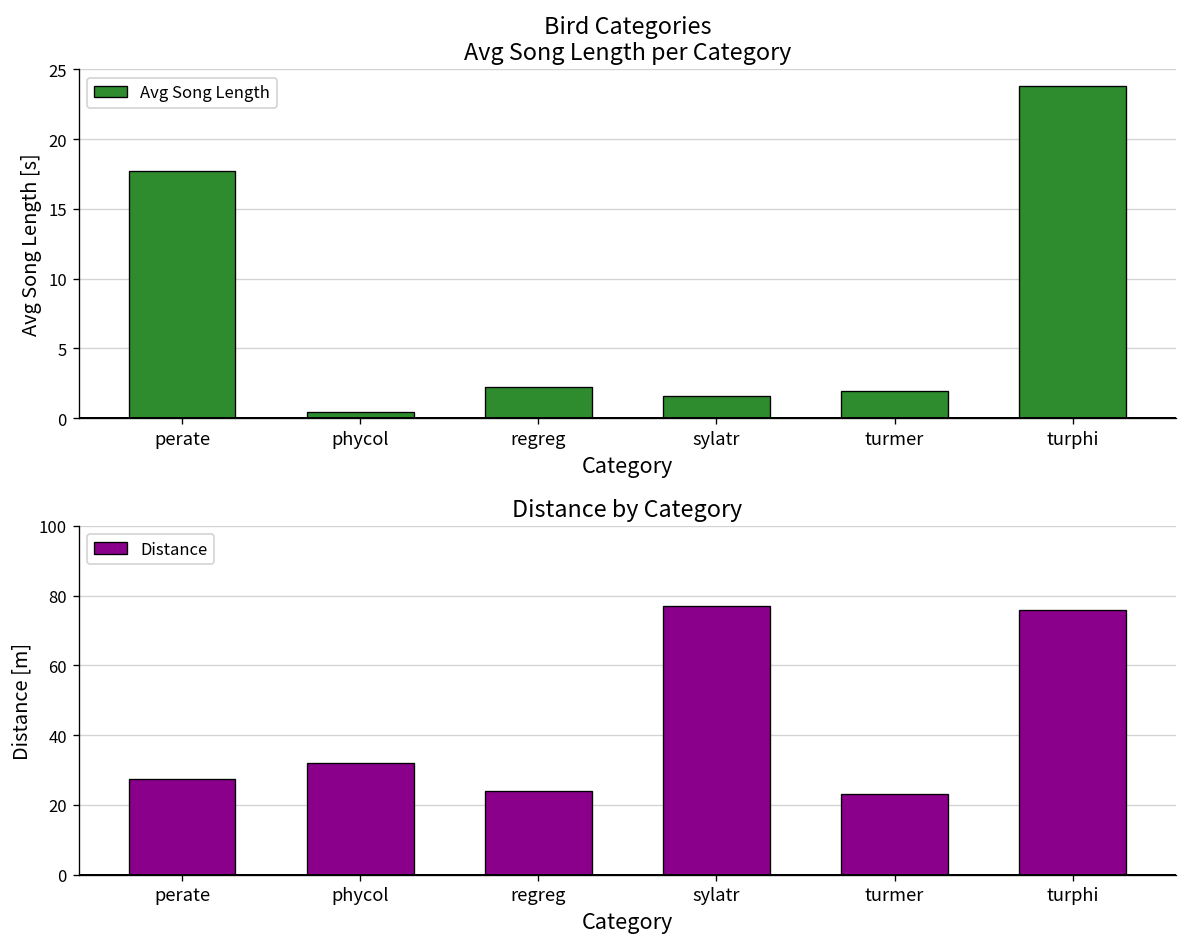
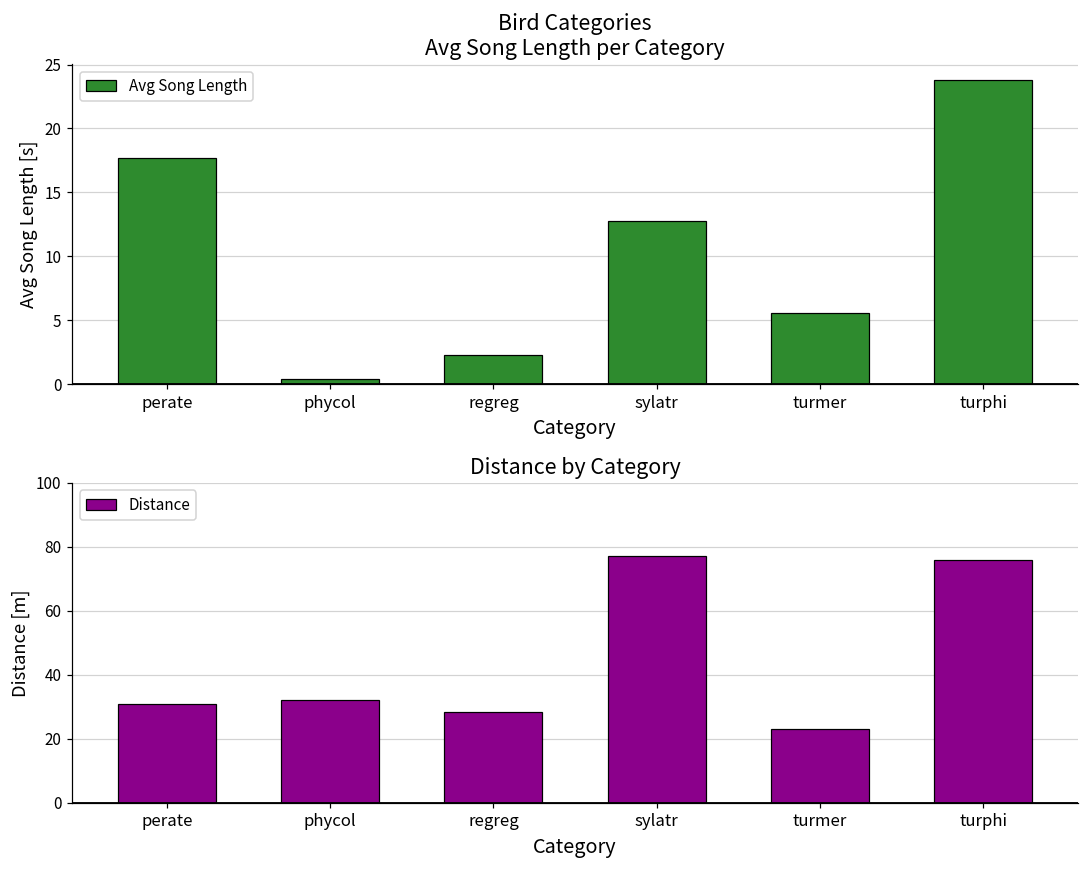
  {
    "Bird Categories Avg Song Length per Category": {
      "perate": 17.7,
      "phycol": 0.4,
      "regreg": 2.3,
-     "sylatr": 1.6,
-     "turmer": 2.0,
+     "sylatr": 12.8,
+     "turmer": 5.6,
      "turphi": 23.8
    },
    "Distance by Category": {
-     "perate": 27,
+     "perate": 31,
      "phycol": 32,
-     "regreg": 24,
+     "regreg": 28,
      "sylatr": 77,
      "turmer": 23,
      "turphi": 76
    }
  }
